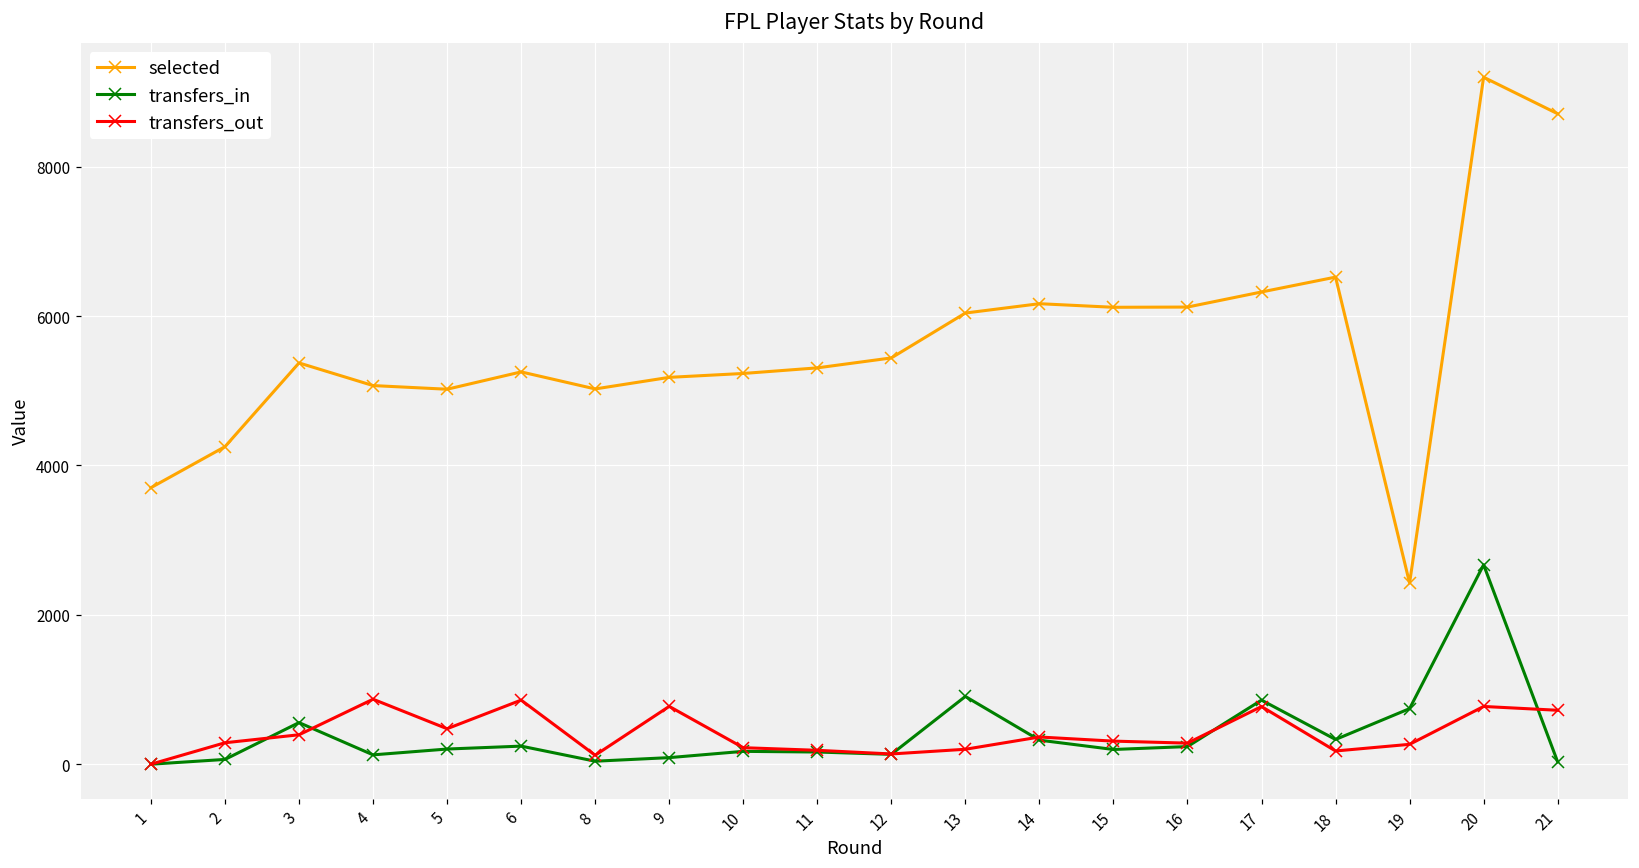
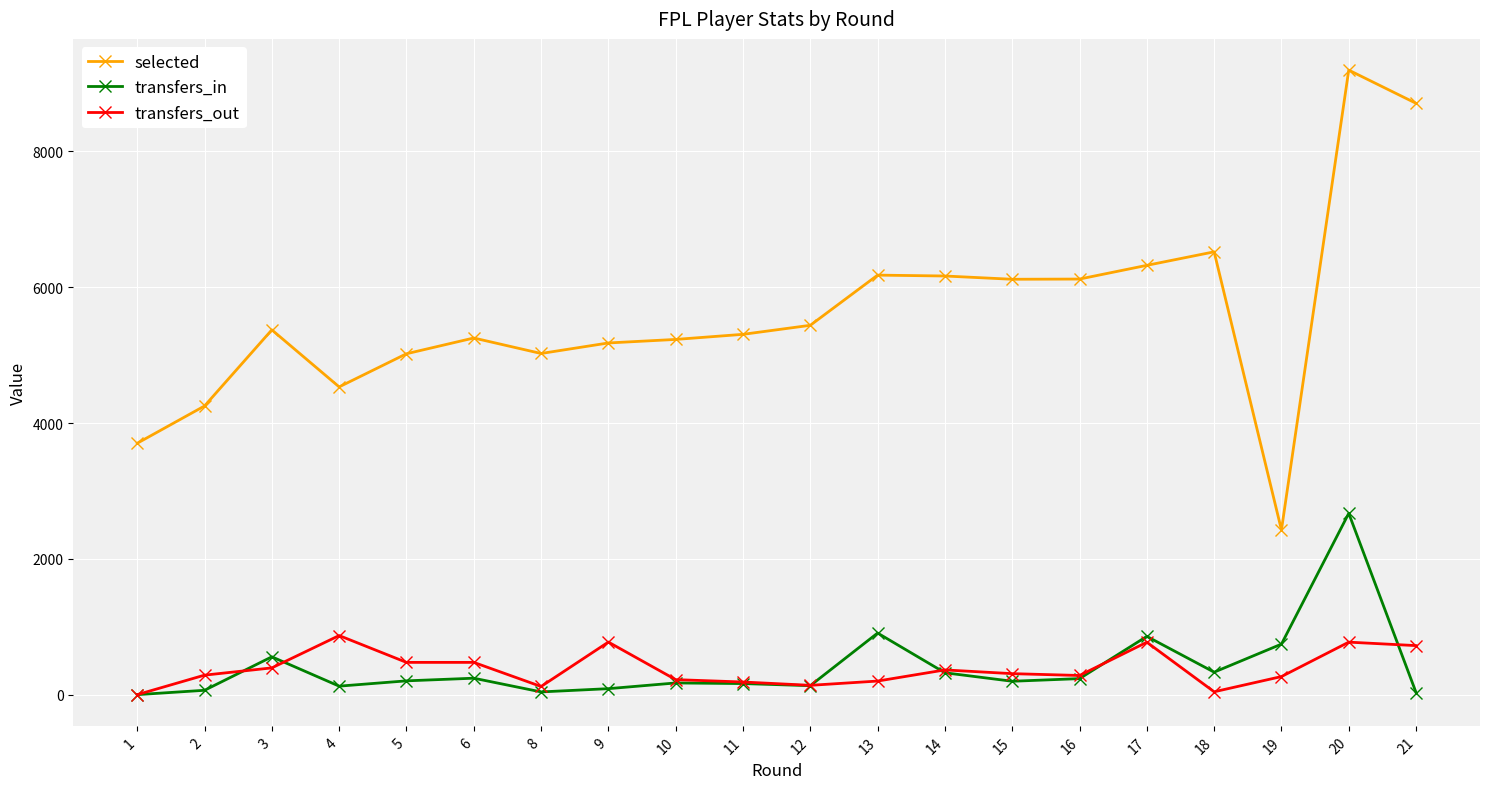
  {
    "selected": {
      "1": 3700,
      "2": 4300,
      "3": 5400,
-     "4": 5100,
+     "4": 4500,
      "5": 5000,
      "6": 5300,
      "8": 5000,
      "9": 5200,
      "10": 5200,
      "11": 5300,
      "12": 5400,
-     "13": 6000,
+     "13": 6200,
      "14": 6200,
      "15": 6100,
      "16": 6100,
      "17": 6300,
      "18": 6500,
      "19": 2400,
      "20": 9200,
      "21": 8700
    },
    "transfers_in": {
      "2": 100,
      "3": 600,
      "4": 100,
      "5": 200,
      "6": 200,
      "8": 0,
      "9": 100,
      "10": 200,
      "13": 900,
      "14": 300,
      "15": 200,
      "16": 200,
      "17": 900,
      "18": 300,
      "19": 700,
      "20": 2700,
      "21": 0
    },
    "transfers_out": {
      "2": 300,
      "3": 400,
      "4": 900,
      "5": 500,
-     "6": 900,
+     "6": 500,
      "8": 100,
      "9": 800,
      "10": 200,
      "13": 200,
      "14": 400,
      "15": 300,
      "16": 300,
      "17": 800,
-     "18": 200,
+     "18": 0,
      "19": 300,
      "20": 800,
      "21": 700
    }
  }
